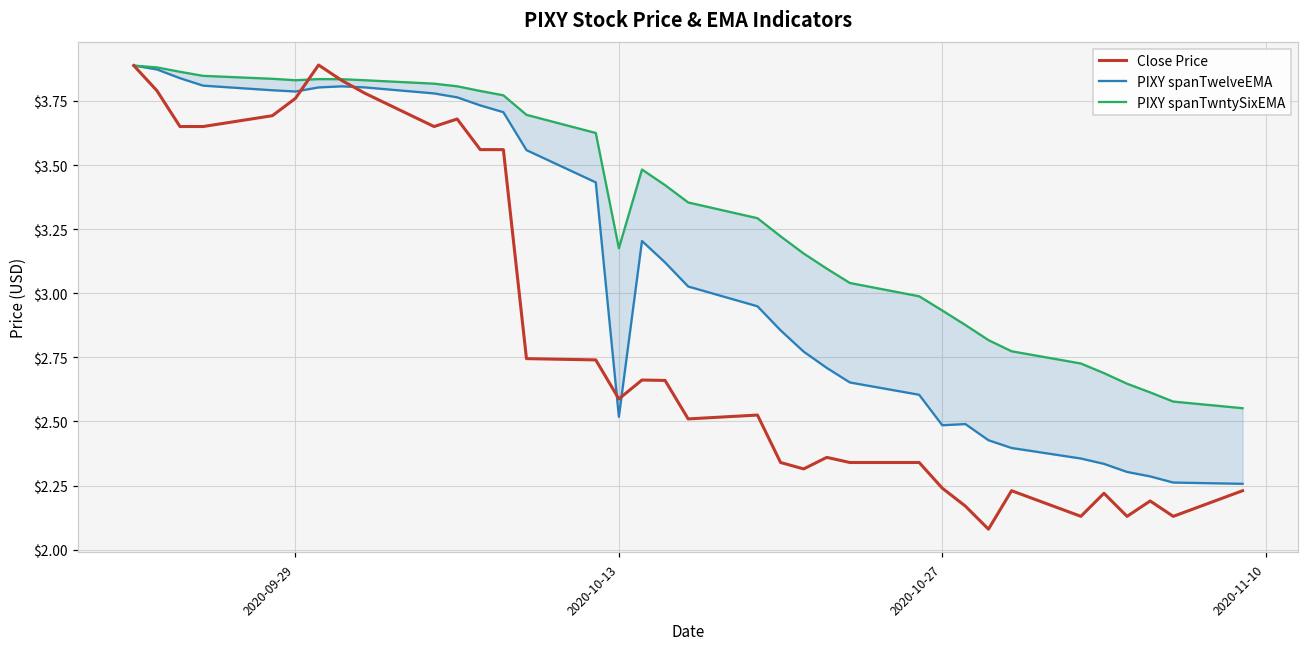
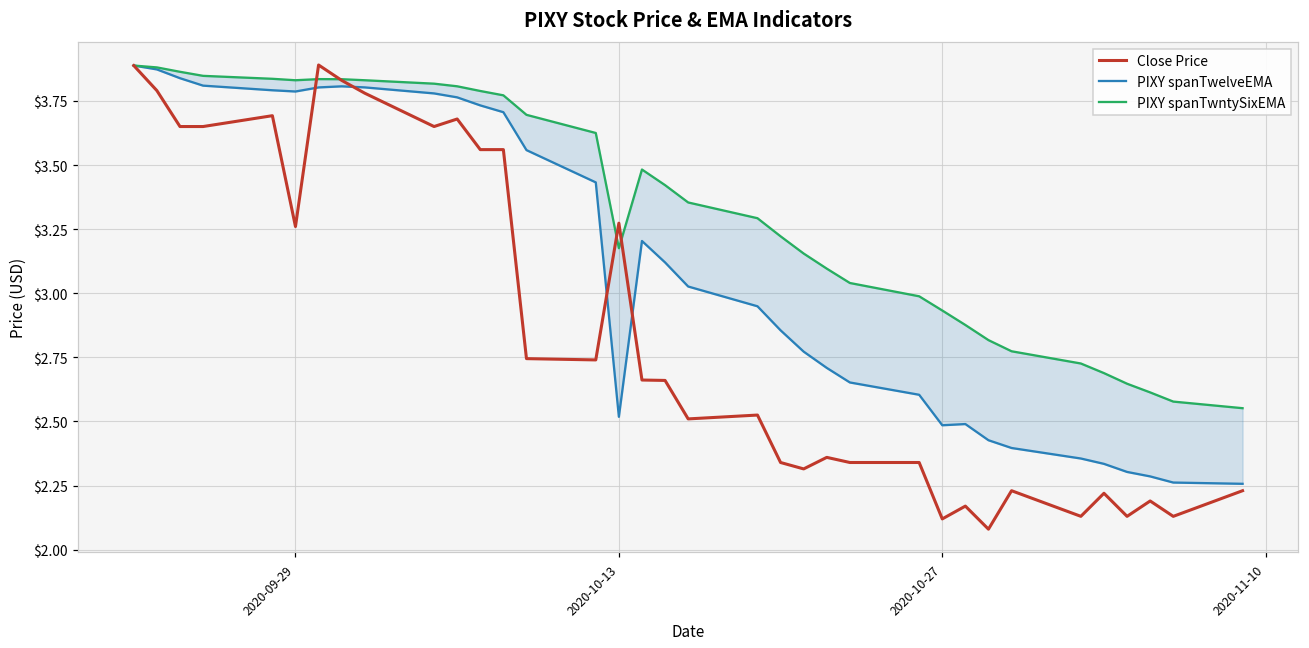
  {
    "Close Price": {
-     "2020-09-29": "$3.76",
-     "2020-10-13": "$2.59",
-     "2020-10-27": "$2.24"
+     "2020-09-29": "$3.26",
+     "2020-10-13": "$3.27",
+     "2020-10-27": "$2.12"
    },
    "PIXY spanTwelveEMA": {
      "2020-09-29": "$3.79",
      "2020-10-13": "$2.52",
      "2020-10-27": "$2.49"
    },
    "PIXY spanTwntySixEMA": {
      "2020-09-29": "$3.83",
      "2020-10-13": "$3.18",
      "2020-10-27": "$2.93"
    }
  }
